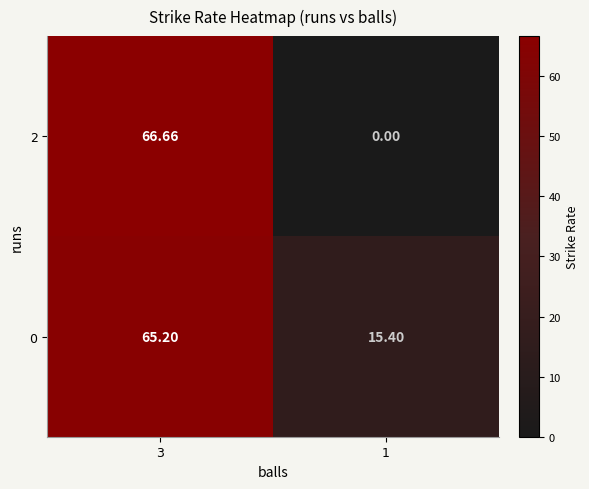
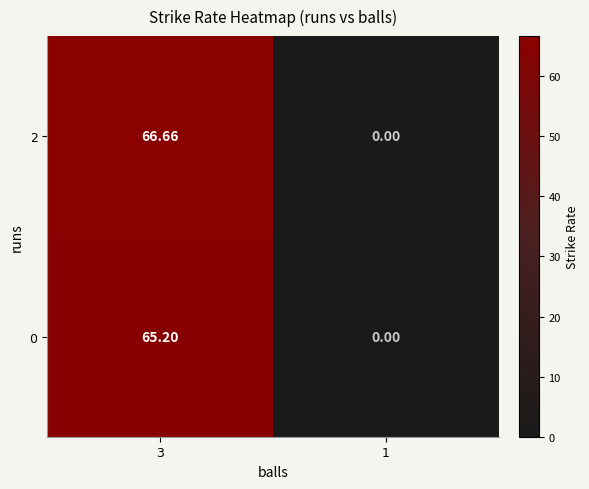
  {
    "2": {
      "3": 66.66,
      "1": 0.00
    },
    "0": {
      "3": 65.20,
-     "1": 15.40
+     "1": 0.00
    }
  }
